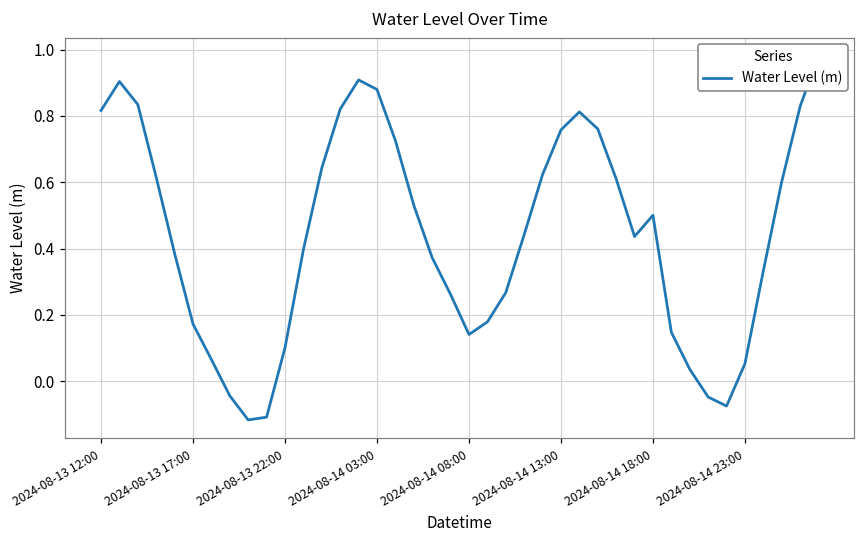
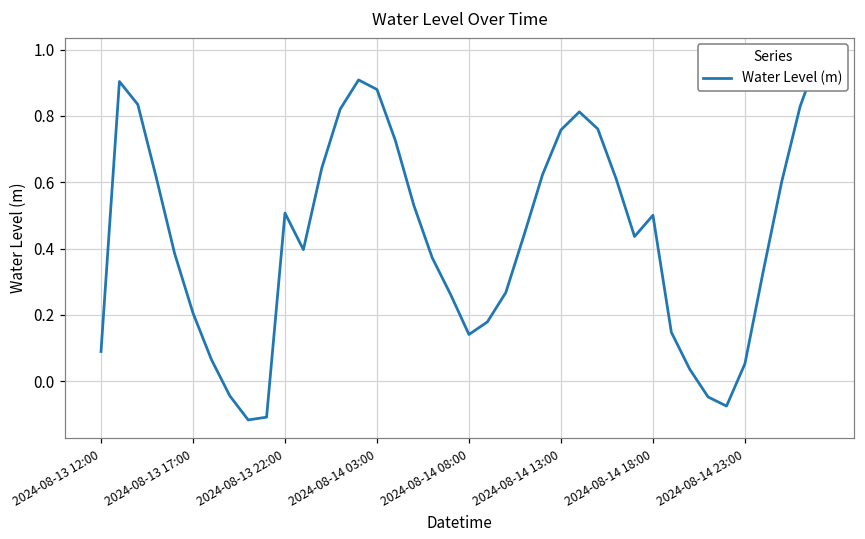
  {
-   "2024-08-13 12:00": 0.82,
-   "2024-08-13 17:00": 0.17,
-   "2024-08-13 22:00": 0.10,
+   "2024-08-13 12:00": 0.09,
+   "2024-08-13 17:00": 0.21,
+   "2024-08-13 22:00": 0.51,
    "2024-08-14 03:00": 0.88,
    "2024-08-14 08:00": 0.14,
    "2024-08-14 13:00": 0.76,
    "2024-08-14 18:00": 0.50,
    "2024-08-14 23:00": 0.05
  }
